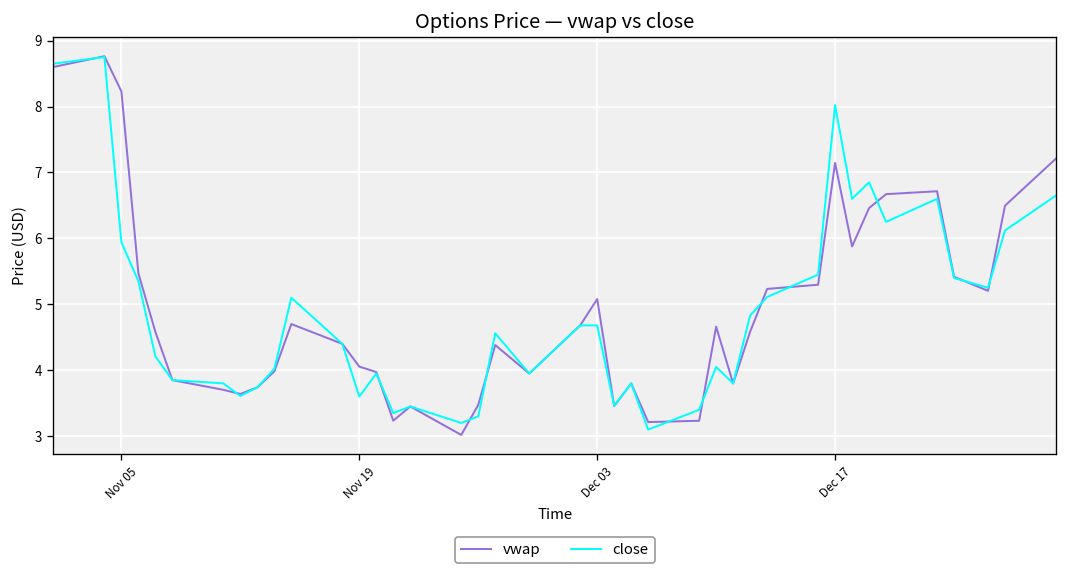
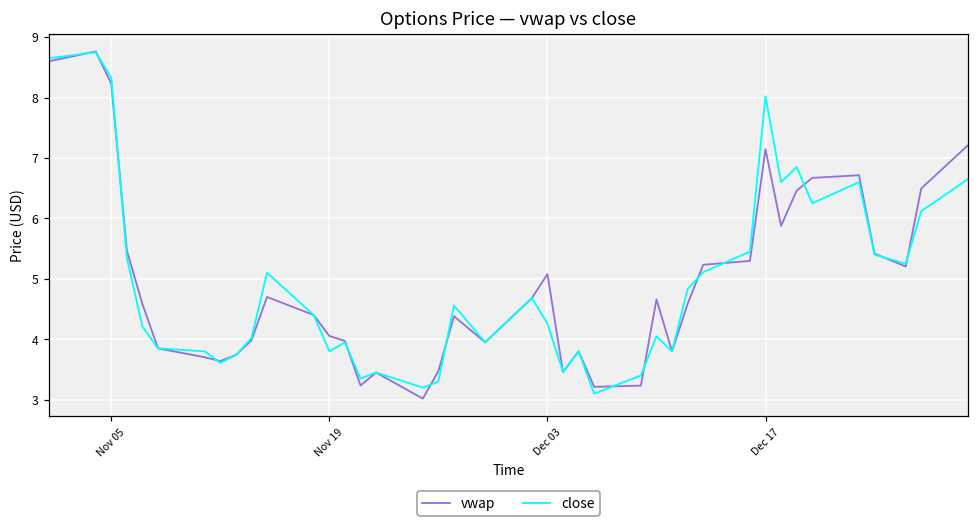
  {
    "vwap": {
      "Nov 05": 8.2,
      "Nov 19": 4.1,
      "Dec 03": 5.1,
      "Dec 17": 7.1
    },
    "close": {
-     "Nov 05": 5.9,
-     "Nov 19": 3.6,
-     "Dec 03": 4.7,
+     "Nov 05": 8.3,
+     "Nov 19": 3.8,
+     "Dec 03": 4.3,
      "Dec 17": 8.0
    }
  }
